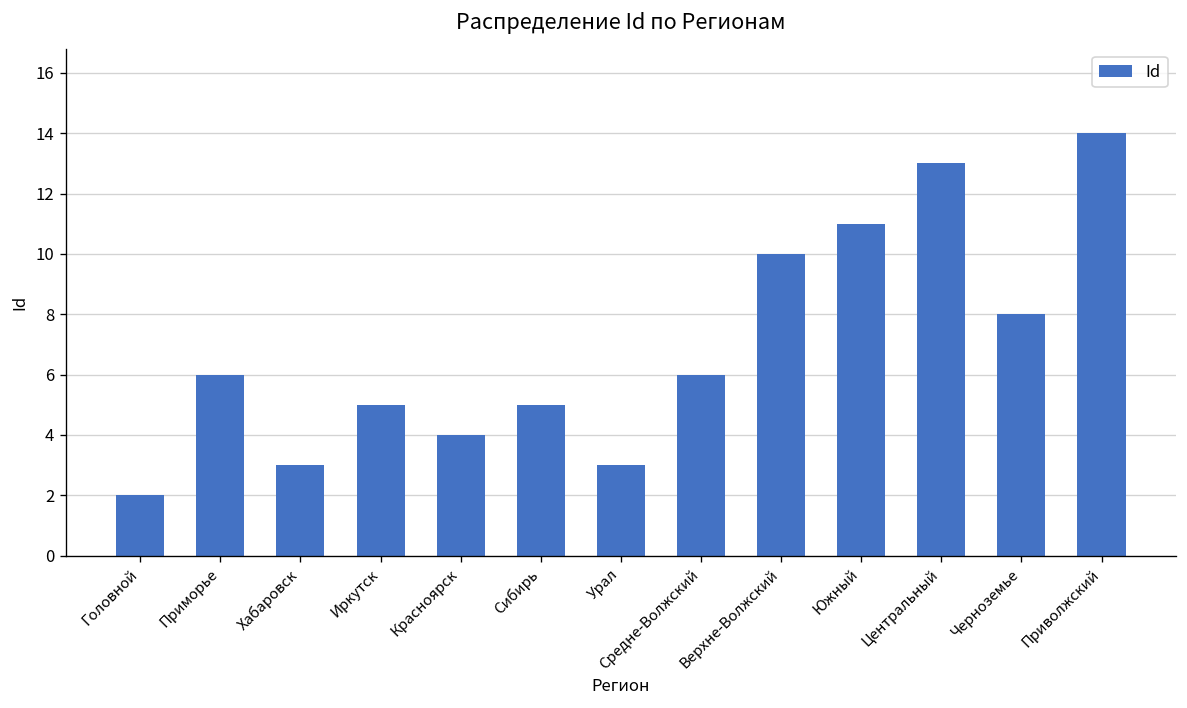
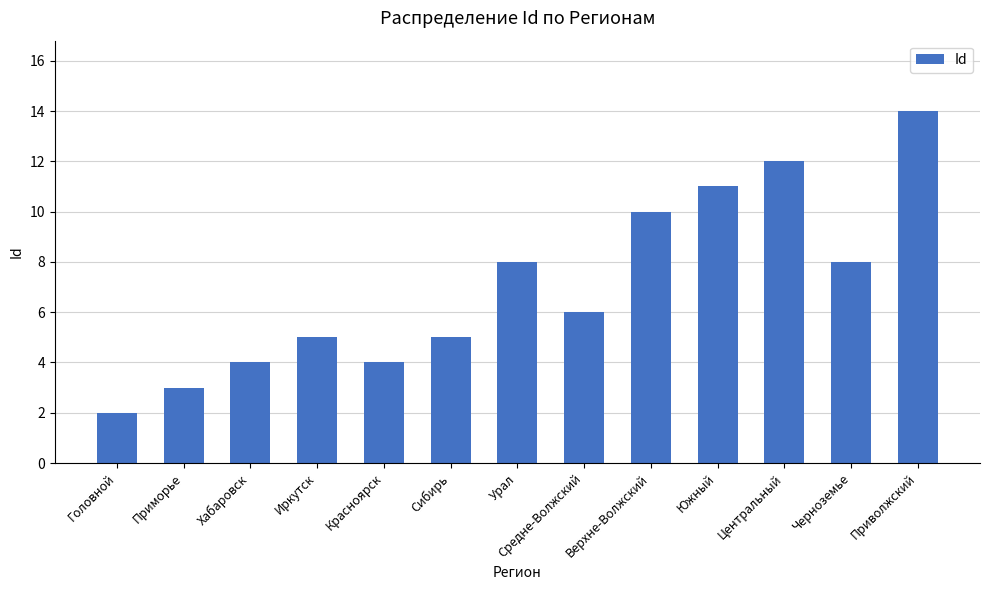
  {
    "Головной": 2,
-   "Приморье": 6,
-   "Хабаровск": 3,
+   "Приморье": 3,
+   "Хабаровск": 4,
    "Иркутск": 5,
    "Красноярск": 4,
    "Сибирь": 5,
-   "Урал": 3,
+   "Урал": 8,
    "Средне-Волжский": 6,
    "Верхне-Волжский": 10,
    "Южный": 11,
-   "Центральный": 13,
+   "Центральный": 12,
    "Черноземье": 8,
    "Приволжский": 14
  }
